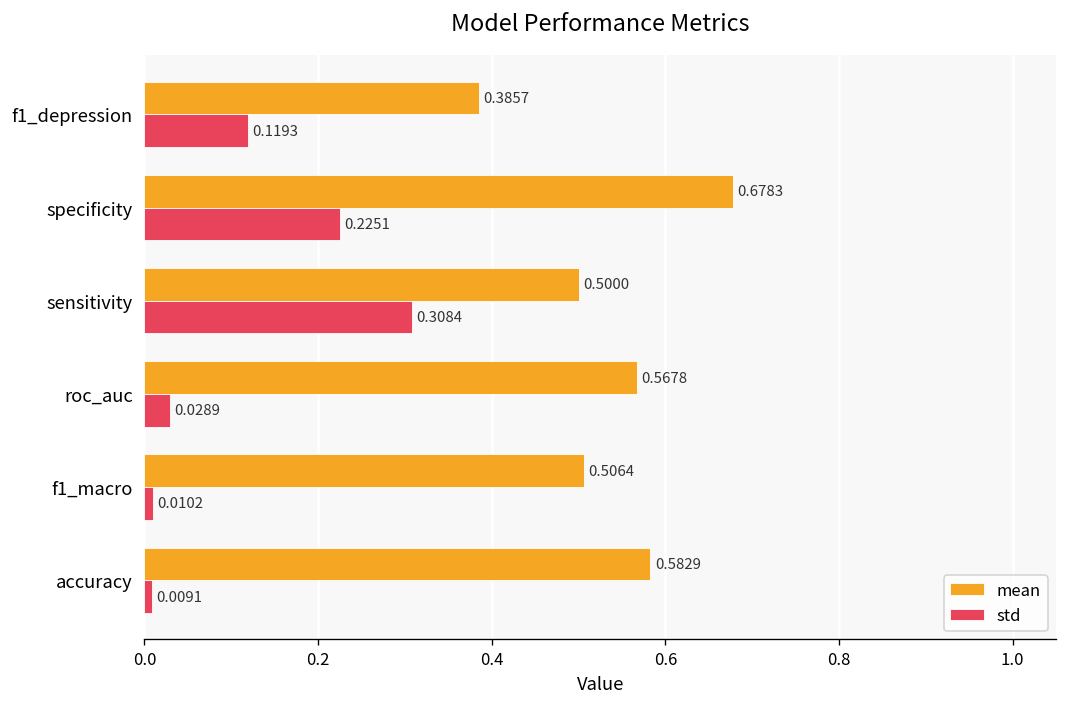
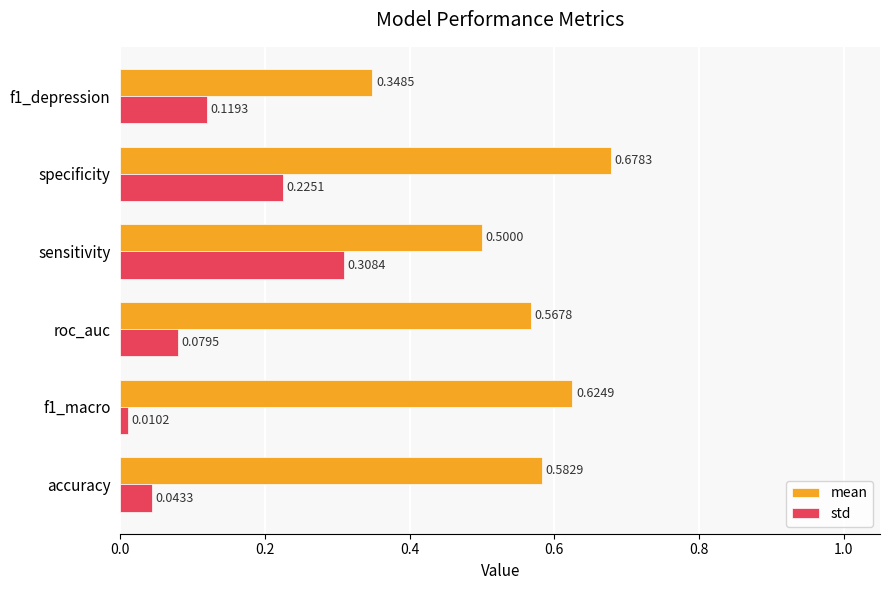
  {
    "mean": {
-     "f1_depression": 0.3857,
+     "f1_depression": 0.3485,
      "specificity": 0.6783,
      "sensitivity": 0.5000,
      "roc_auc": 0.5678,
-     "f1_macro": 0.5064,
+     "f1_macro": 0.6249,
      "accuracy": 0.5829
    },
    "std": {
      "f1_depression": 0.1193,
      "specificity": 0.2251,
      "sensitivity": 0.3084,
-     "roc_auc": 0.0289,
+     "roc_auc": 0.0795,
      "f1_macro": 0.0102,
-     "accuracy": 0.0091
+     "accuracy": 0.0433
    }
  }
